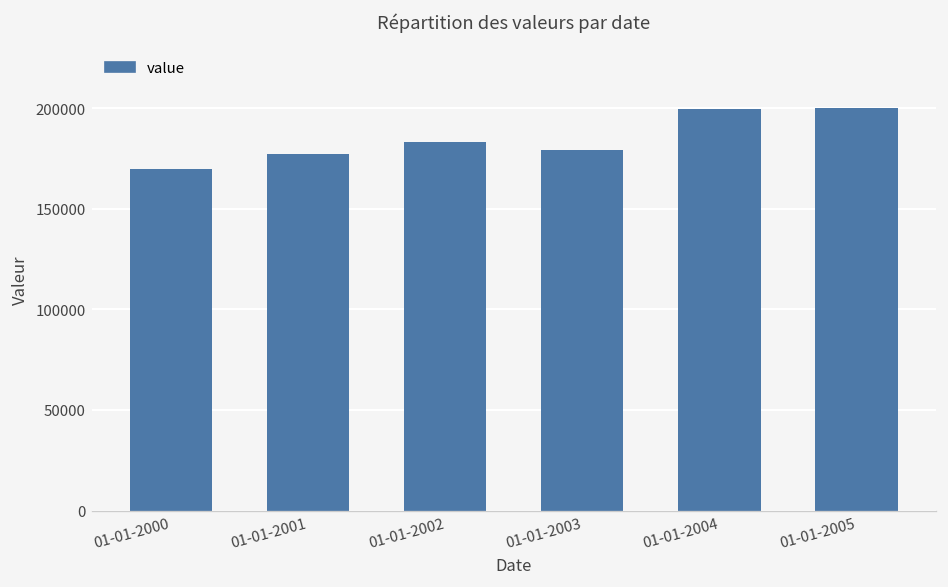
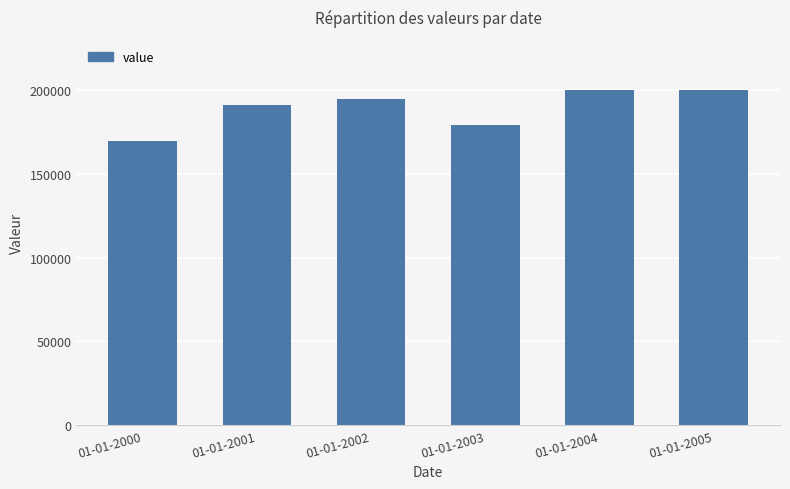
  {
    "01-01-2000": 170000,
-   "01-01-2001": 177000,
-   "01-01-2002": 183000,
+   "01-01-2001": 191000,
+   "01-01-2002": 195000,
    "01-01-2003": 179000,
    "01-01-2004": 200000,
    "01-01-2005": 200000
  }
